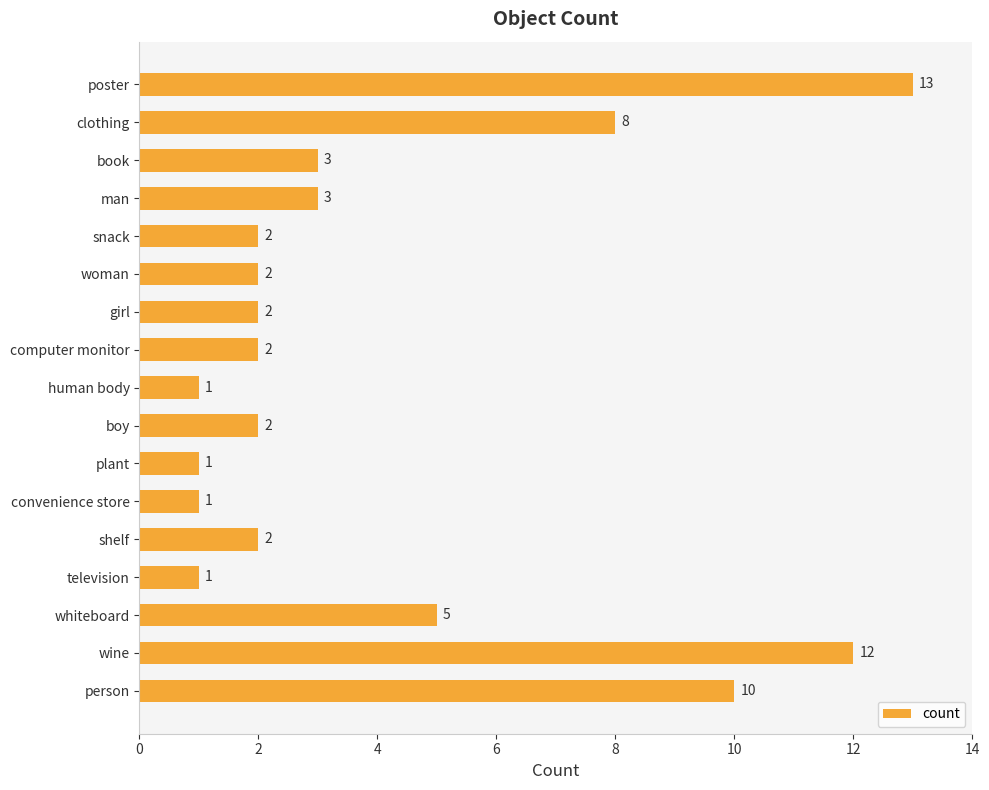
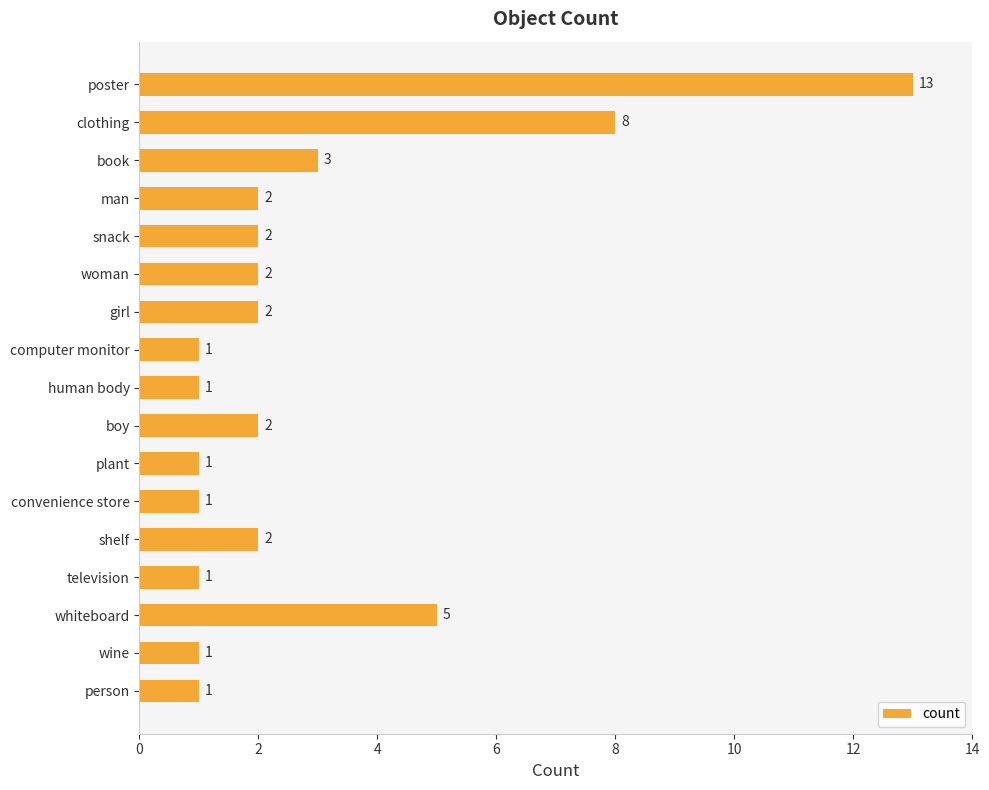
  {
    "poster": 13,
    "clothing": 8,
    "book": 3,
-   "man": 3,
+   "man": 2,
    "snack": 2,
    "woman": 2,
    "girl": 2,
-   "computer monitor": 2,
+   "computer monitor": 1,
    "human body": 1,
    "boy": 2,
    "plant": 1,
    "convenience store": 1,
    "shelf": 2,
    "television": 1,
    "whiteboard": 5,
-   "wine": 12,
-   "person": 10
+   "wine": 1,
+   "person": 1
  }
